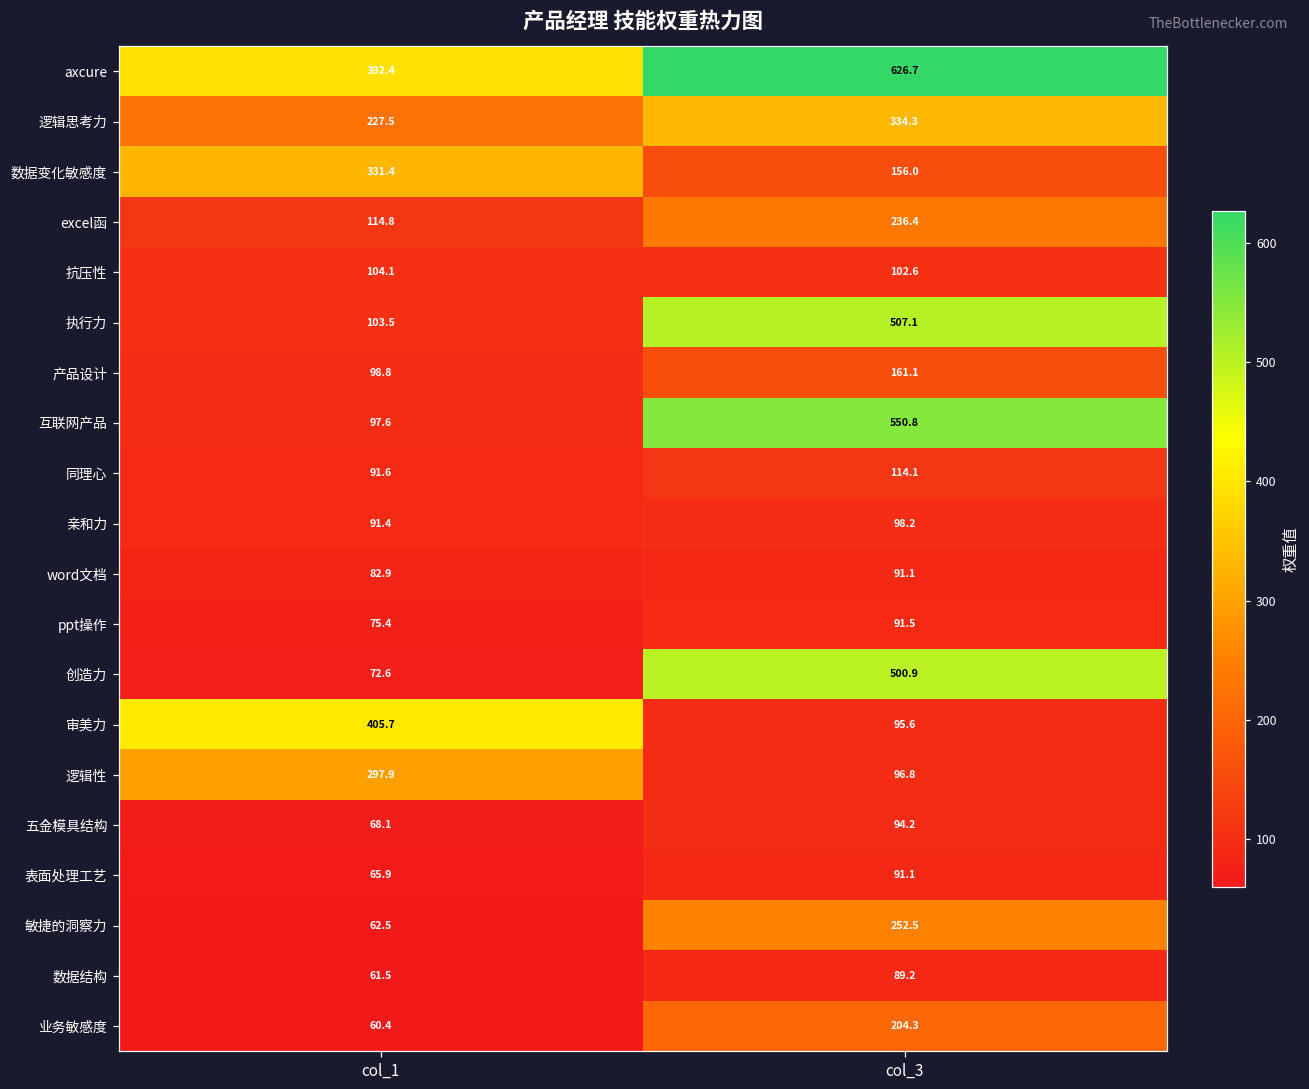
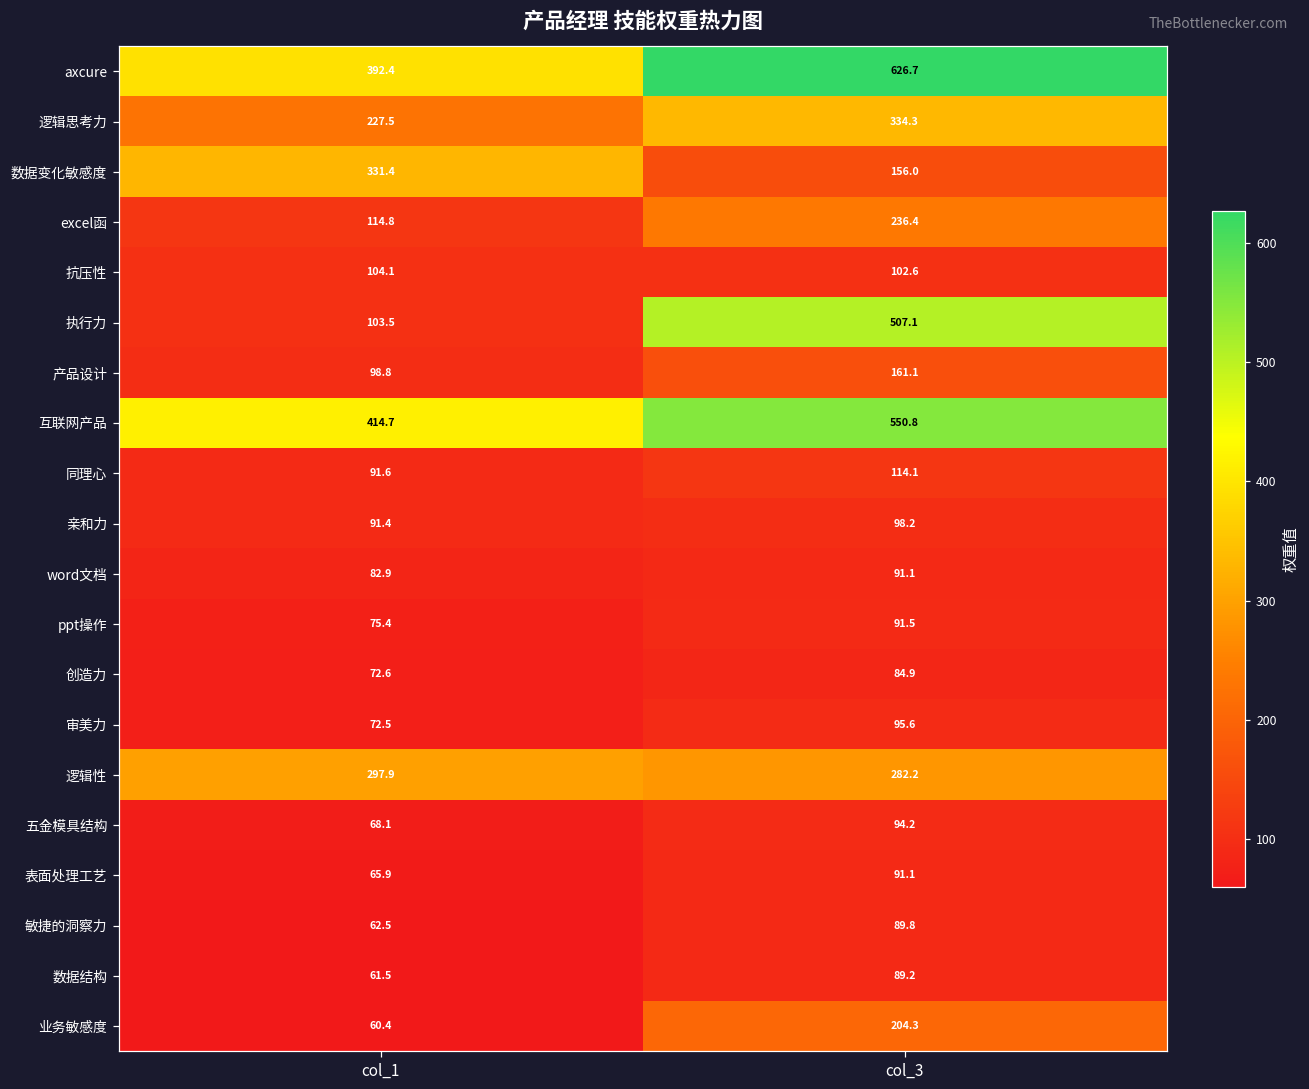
  {
    "axcure": {
      "col_1": 392.4,
      "col_3": 626.7
    },
    "逻辑思考力": {
      "col_1": 227.5,
      "col_3": 334.3
    },
    "数据变化敏感度": {
      "col_1": 331.4,
      "col_3": 156.0
    },
    "excel函": {
      "col_1": 114.8,
      "col_3": 236.4
    },
    "抗压性": {
      "col_1": 104.1,
      "col_3": 102.6
    },
    "执行力": {
      "col_1": 103.5,
      "col_3": 507.1
    },
    "产品设计": {
      "col_1": 98.8,
      "col_3": 161.1
    },
    "互联网产品": {
-     "col_1": 97.6,
+     "col_1": 414.7,
      "col_3": 550.8
    },
    "同理心": {
      "col_1": 91.6,
      "col_3": 114.1
    },
    "亲和力": {
      "col_1": 91.4,
      "col_3": 98.2
    },
    "word文档": {
      "col_1": 82.9,
      "col_3": 91.1
    },
    "ppt操作": {
      "col_1": 75.4,
      "col_3": 91.5
    },
    "创造力": {
      "col_1": 72.6,
-     "col_3": 500.9
+     "col_3": 84.9
    },
    "审美力": {
-     "col_1": 405.7,
+     "col_1": 72.5,
      "col_3": 95.6
    },
    "逻辑性": {
      "col_1": 297.9,
-     "col_3": 96.8
+     "col_3": 282.2
    },
    "五金模具结构": {
      "col_1": 68.1,
      "col_3": 94.2
    },
    "表面处理工艺": {
      "col_1": 65.9,
      "col_3": 91.1
    },
    "敏捷的洞察力": {
      "col_1": 62.5,
-     "col_3": 252.5
+     "col_3": 89.8
    },
    "数据结构": {
      "col_1": 61.5,
      "col_3": 89.2
    },
    "业务敏感度": {
      "col_1": 60.4,
      "col_3": 204.3
    }
  }
